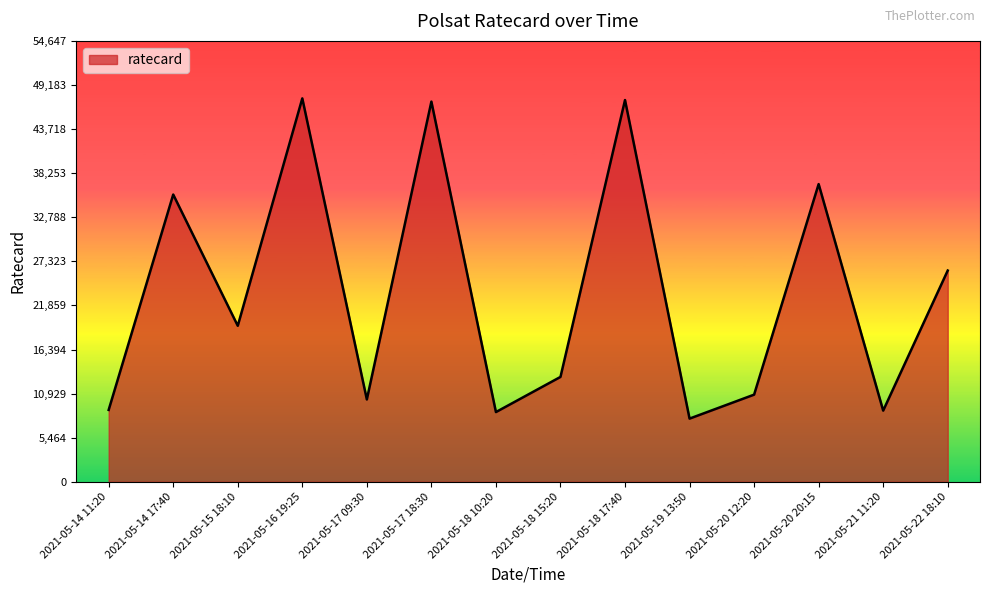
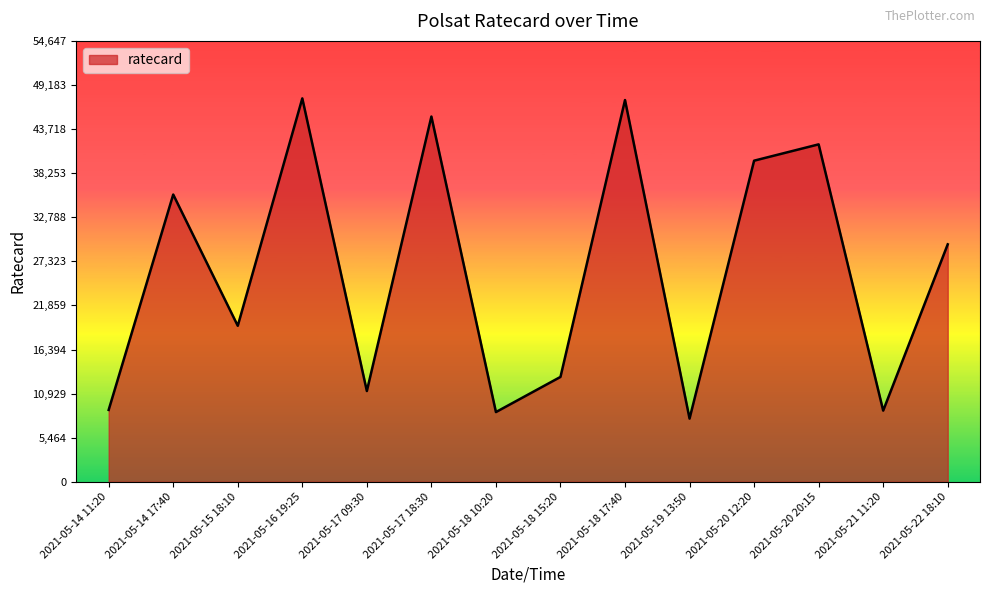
  {
    "2021-05-14 11:20": "9,000",
    "2021-05-14 17:40": "36,000",
    "2021-05-15 18:10": "19,000",
    "2021-05-16 19:25": "48,000",
-   "2021-05-17 09:30": "10,000",
-   "2021-05-17 18:30": "47,000",
+   "2021-05-17 09:30": "11,000",
+   "2021-05-17 18:30": "45,000",
    "2021-05-18 10:20": "9,000",
    "2021-05-18 15:20": "13,000",
    "2021-05-18 17:40": "47,000",
    "2021-05-19 13:50": "8,000",
-   "2021-05-20 12:20": "11,000",
-   "2021-05-20 20:15": "37,000",
+   "2021-05-20 12:20": "40,000",
+   "2021-05-20 20:15": "42,000",
    "2021-05-21 11:20": "9,000",
-   "2021-05-22 18:10": "26,000"
+   "2021-05-22 18:10": "29,000"
  }
